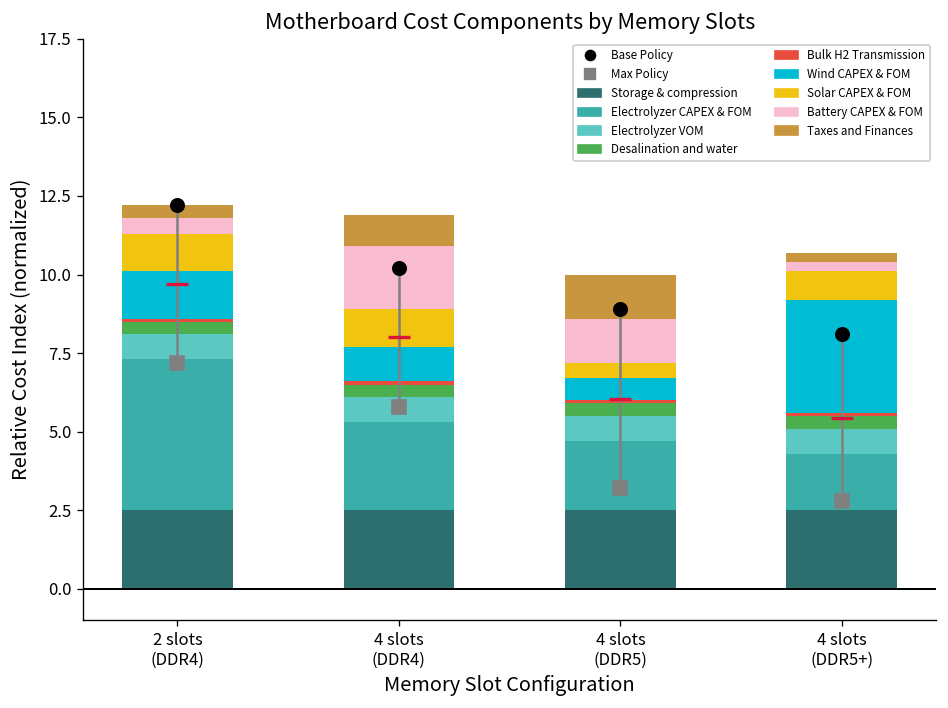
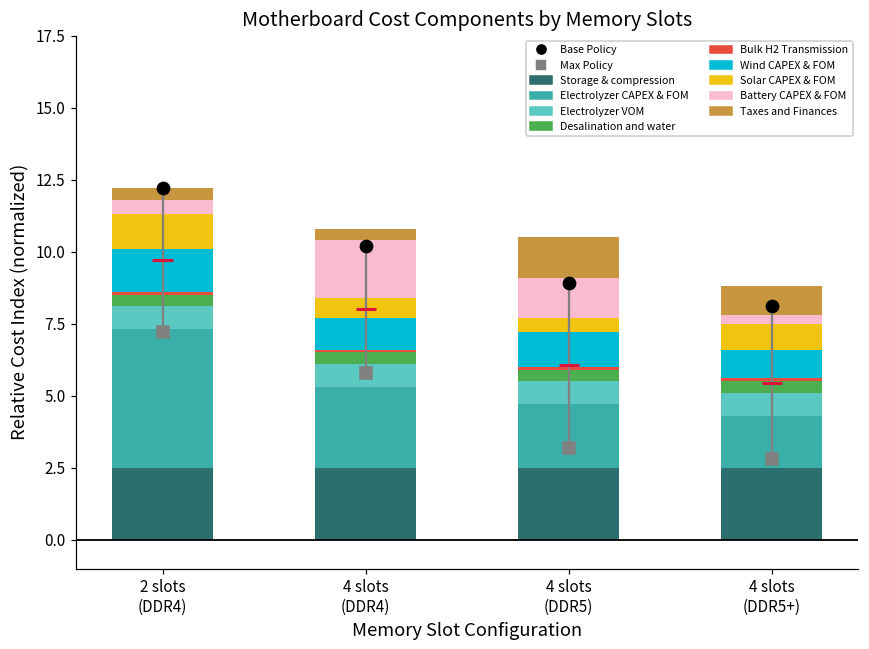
  {
    "Storage & compression": {
      "2 slots (DDR4)": 2.5,
      "4 slots (DDR4)": 2.5,
      "4 slots (DDR5)": 2.5,
      "4 slots (DDR5+)": 2.5
    },
    "Desalination and water": {
      "2 slots (DDR4)": 0.4,
      "4 slots (DDR4)": 0.4,
      "4 slots (DDR5)": 0.4,
      "4 slots (DDR5+)": 0.4
    },
    "Bulk H2 Transmission": {
      "2 slots (DDR4)": 0.1,
      "4 slots (DDR4)": 0.1,
      "4 slots (DDR5)": 0.1,
      "4 slots (DDR5+)": 0.1
    },
    "Wind CAPEX & FOM": {
      "2 slots (DDR4)": 1.5,
      "4 slots (DDR4)": 1.1,
-     "4 slots (DDR5)": 0.7,
-     "4 slots (DDR5+)": 3.6
+     "4 slots (DDR5)": 1.2,
+     "4 slots (DDR5+)": 1.0
    },
    "Solar CAPEX & FOM": {
      "2 slots (DDR4)": 1.2,
-     "4 slots (DDR4)": 1.2,
+     "4 slots (DDR4)": 0.7,
      "4 slots (DDR5)": 0.5,
      "4 slots (DDR5+)": 0.9
    },
    "Battery CAPEX & FOM": {
      "2 slots (DDR4)": 0.5,
      "4 slots (DDR4)": 2.0,
      "4 slots (DDR5)": 1.4,
      "4 slots (DDR5+)": 0.3
    },
    "Taxes and Finances": {
      "2 slots (DDR4)": 0.4,
-     "4 slots (DDR4)": 1.0,
+     "4 slots (DDR4)": 0.4,
      "4 slots (DDR5)": 1.4,
-     "4 slots (DDR5+)": 0.3
+     "4 slots (DDR5+)": 1.0
    }
  }
